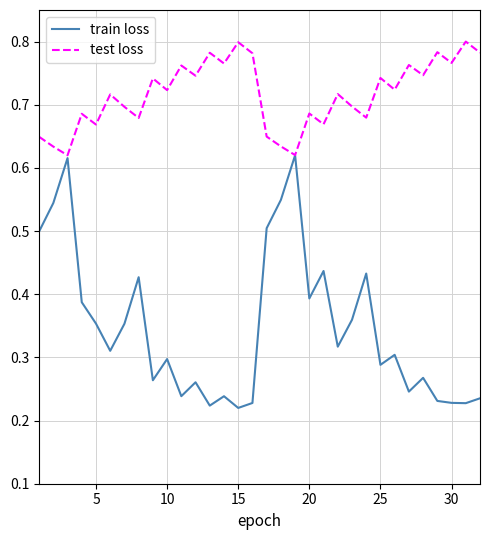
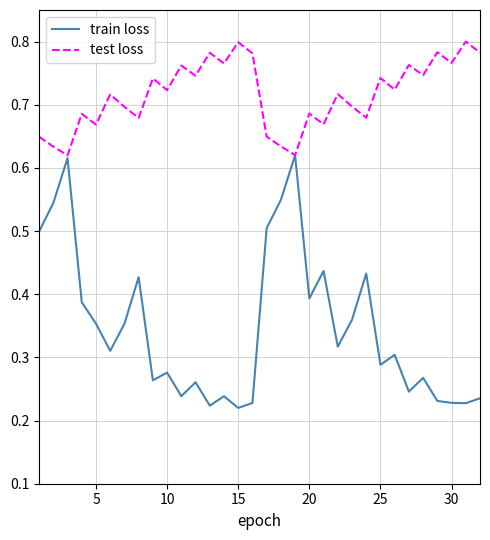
  {
    "train loss": {
      "5": 0.35,
-     "10": 0.30,
+     "10": 0.28,
      "15": 0.22,
      "20": 0.39,
      "25": 0.29,
      "30": 0.23
    },
    "test loss": {
      "5": 0.67,
      "10": 0.72,
      "15": 0.80,
      "20": 0.69,
      "25": 0.74,
      "30": 0.77
    }
  }
